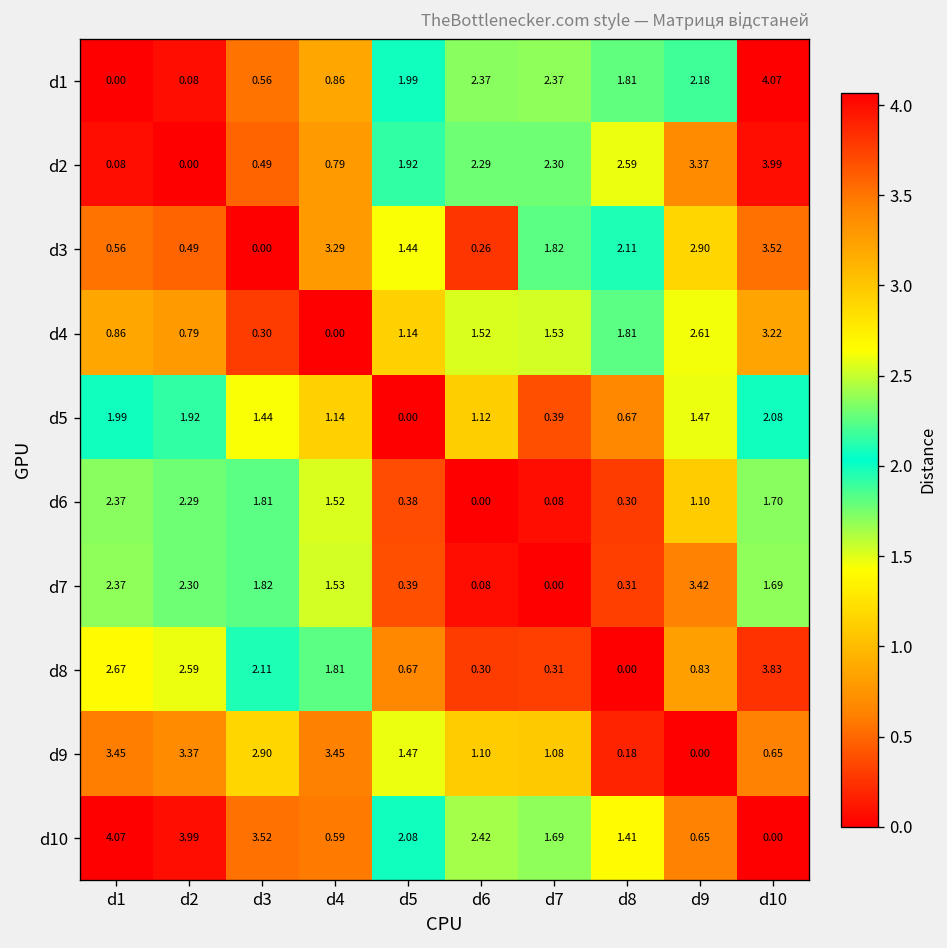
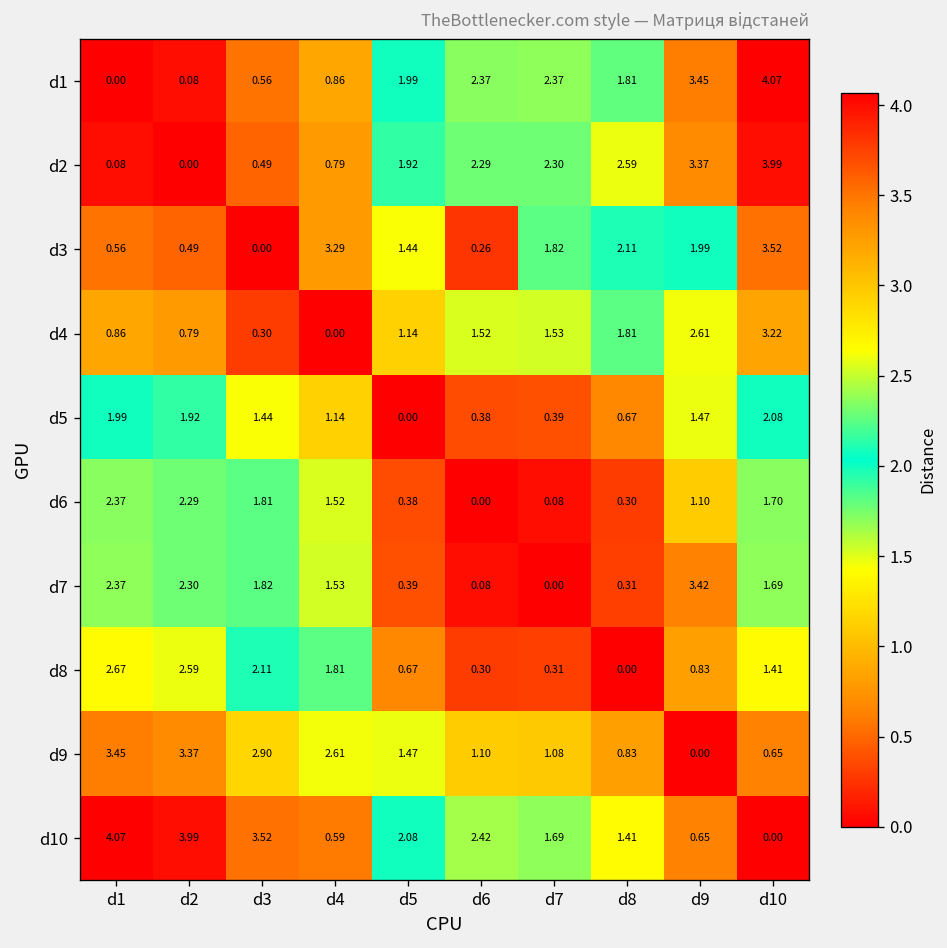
  {
    "d1": {
      "d1": 0.00,
      "d2": 0.08,
      "d3": 0.56,
      "d4": 0.86,
      "d5": 1.99,
      "d6": 2.37,
      "d7": 2.37,
      "d8": 1.81,
-     "d9": 2.18,
+     "d9": 3.45,
      "d10": 4.07
    },
    "d2": {
      "d1": 0.08,
      "d2": 0.00,
      "d3": 0.49,
      "d4": 0.79,
      "d5": 1.92,
      "d6": 2.29,
      "d7": 2.30,
      "d8": 2.59,
      "d9": 3.37,
      "d10": 3.99
    },
    "d3": {
      "d1": 0.56,
      "d2": 0.49,
      "d3": 0.00,
      "d4": 3.29,
      "d5": 1.44,
      "d6": 0.26,
      "d7": 1.82,
      "d8": 2.11,
-     "d9": 2.90,
+     "d9": 1.99,
      "d10": 3.52
    },
    "d4": {
      "d1": 0.86,
      "d2": 0.79,
      "d3": 0.30,
      "d4": 0.00,
      "d5": 1.14,
      "d6": 1.52,
      "d7": 1.53,
      "d8": 1.81,
      "d9": 2.61,
      "d10": 3.22
    },
    "d5": {
      "d1": 1.99,
      "d2": 1.92,
      "d3": 1.44,
      "d4": 1.14,
      "d5": 0.00,
-     "d6": 1.12,
+     "d6": 0.38,
      "d7": 0.39,
      "d8": 0.67,
      "d9": 1.47,
      "d10": 2.08
    },
    "d6": {
      "d1": 2.37,
      "d2": 2.29,
      "d3": 1.81,
      "d4": 1.52,
      "d5": 0.38,
      "d6": 0.00,
      "d7": 0.08,
      "d8": 0.30,
      "d9": 1.10,
      "d10": 1.70
    },
    "d7": {
      "d1": 2.37,
      "d2": 2.30,
      "d3": 1.82,
      "d4": 1.53,
      "d5": 0.39,
      "d6": 0.08,
      "d7": 0.00,
      "d8": 0.31,
      "d9": 3.42,
      "d10": 1.69
    },
    "d8": {
      "d1": 2.67,
      "d2": 2.59,
      "d3": 2.11,
      "d4": 1.81,
      "d5": 0.67,
      "d6": 0.30,
      "d7": 0.31,
      "d8": 0.00,
      "d9": 0.83,
-     "d10": 3.83
+     "d10": 1.41
    },
    "d9": {
      "d1": 3.45,
      "d2": 3.37,
      "d3": 2.90,
-     "d4": 3.45,
+     "d4": 2.61,
      "d5": 1.47,
      "d6": 1.10,
      "d7": 1.08,
-     "d8": 0.18,
+     "d8": 0.83,
      "d9": 0.00,
      "d10": 0.65
    },
    "d10": {
      "d1": 4.07,
      "d2": 3.99,
      "d3": 3.52,
      "d4": 0.59,
      "d5": 2.08,
      "d6": 2.42,
      "d7": 1.69,
      "d8": 1.41,
      "d9": 0.65,
      "d10": 0.00
    }
  }
